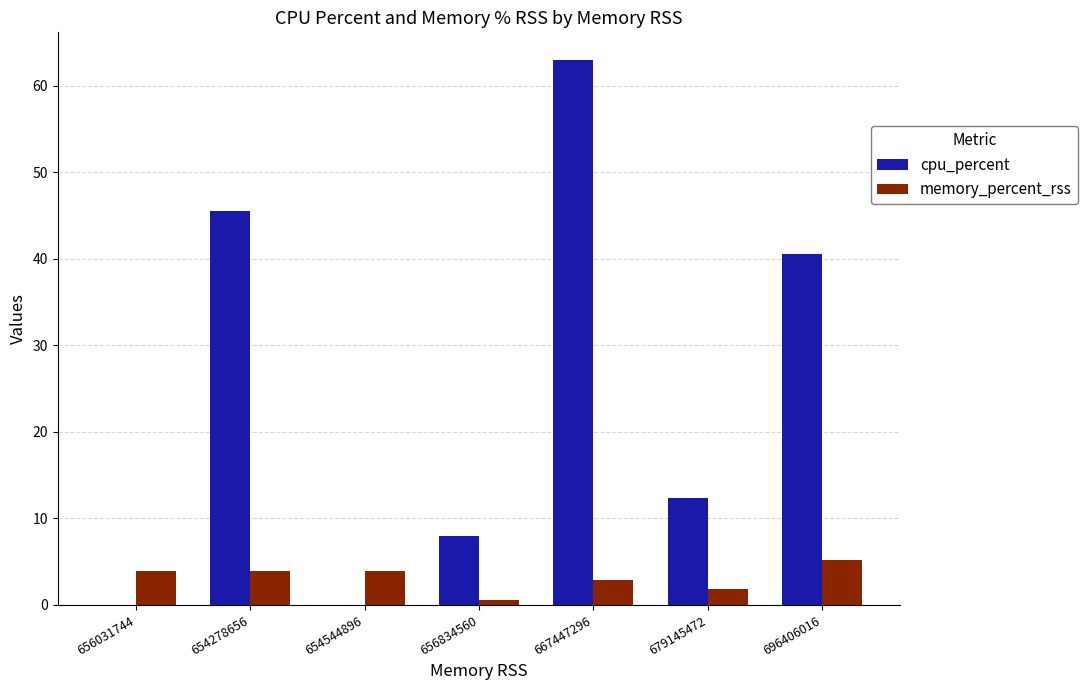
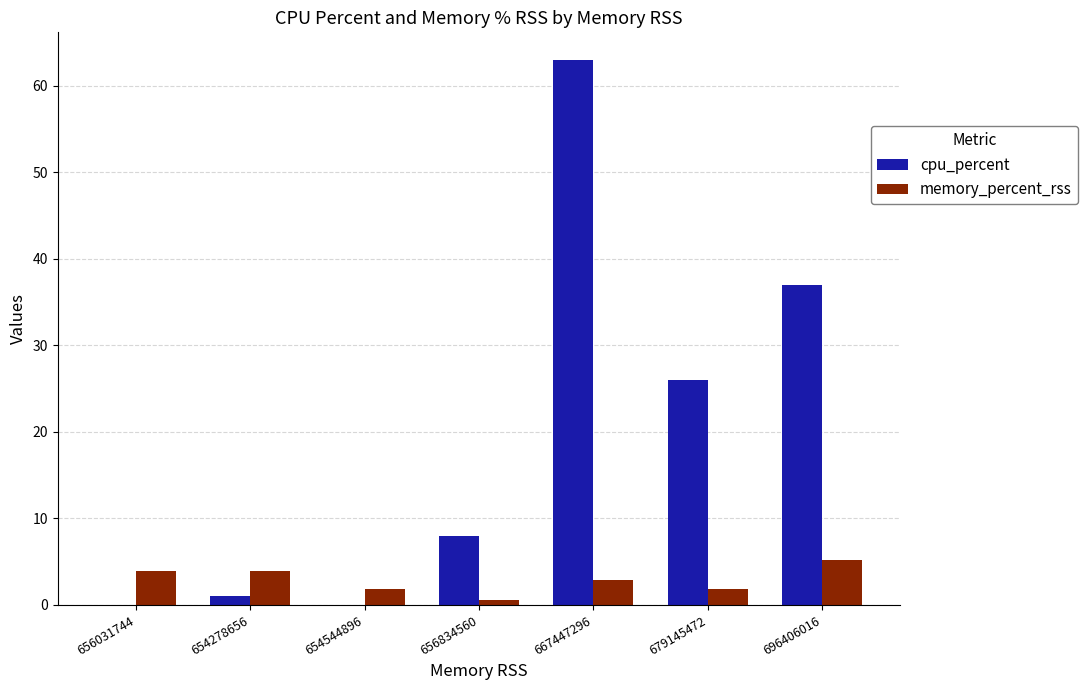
  {
    "cpu_percent": {
      "656031744": 0,
-     "654278656": 46,
+     "654278656": 1,
      "654544896": 0,
      "656834560": 8,
      "667447296": 63,
-     "679145472": 12,
-     "696406016": 41
+     "679145472": 26,
+     "696406016": 37
    },
    "memory_percent_rss": {
      "656031744": 4,
      "654278656": 4,
-     "654544896": 4,
+     "654544896": 2,
      "656834560": 1,
      "667447296": 3,
      "679145472": 2,
      "696406016": 5
    }
  }
